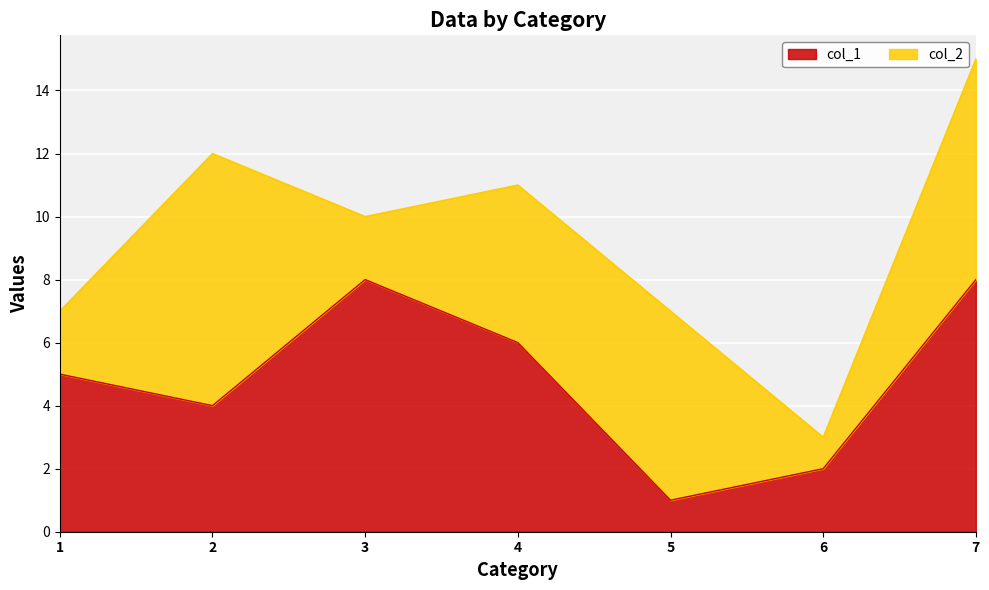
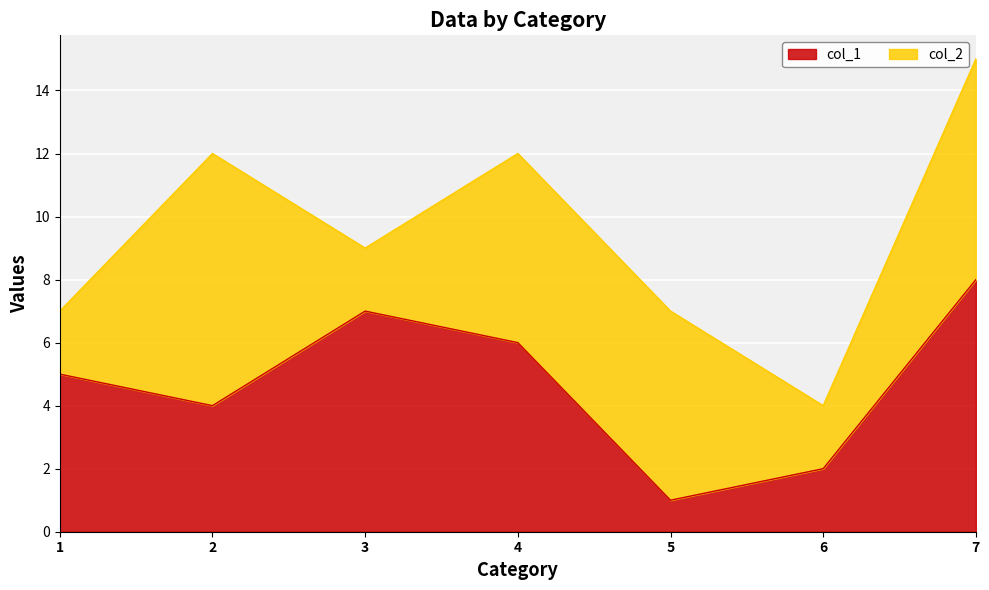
  {
    "col_1": {
      "1": 5,
      "2": 4,
-     "3": 8,
+     "3": 7,
      "4": 6,
      "5": 1,
      "6": 2,
      "7": 8
    },
    "col_2": {
      "1": 2,
      "2": 8,
      "3": 2,
-     "4": 5,
+     "4": 6,
      "5": 6,
-     "6": 1,
+     "6": 2,
      "7": 7
    }
  }
